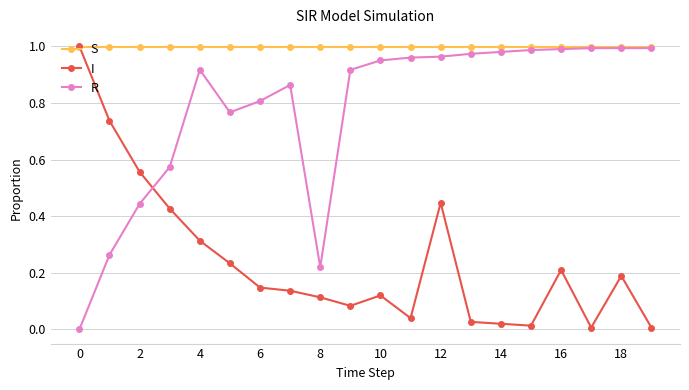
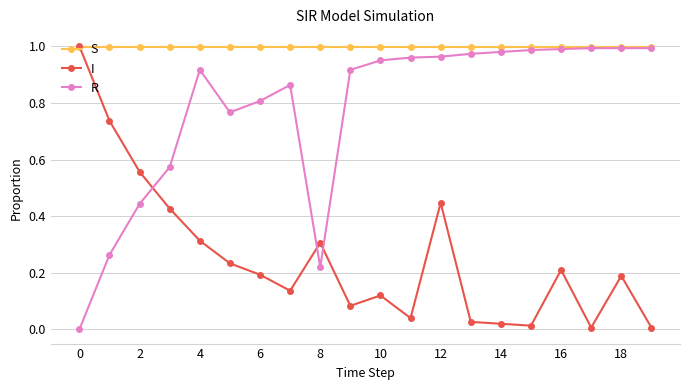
  {
    "S": {
      "2": 1.00,
      "4": 1.00,
      "6": 1.00,
      "8": 1.00,
      "10": 1.00,
      "12": 1.00,
      "14": 1.00
    },
    "I": {
      "2": 0.56,
      "4": 0.31,
-     "6": 0.15,
-     "8": 0.11,
+     "6": 0.19,
+     "8": 0.31,
      "10": 0.12,
      "12": 0.45,
      "14": 0.02,
      "16": 0.21,
      "18": 0.19
    },
    "R": {
      "0": 0.00,
      "2": 0.44,
      "4": 0.92,
      "6": 0.81,
      "8": 0.22,
      "10": 0.95,
      "12": 0.96,
      "14": 0.98
    }
  }
